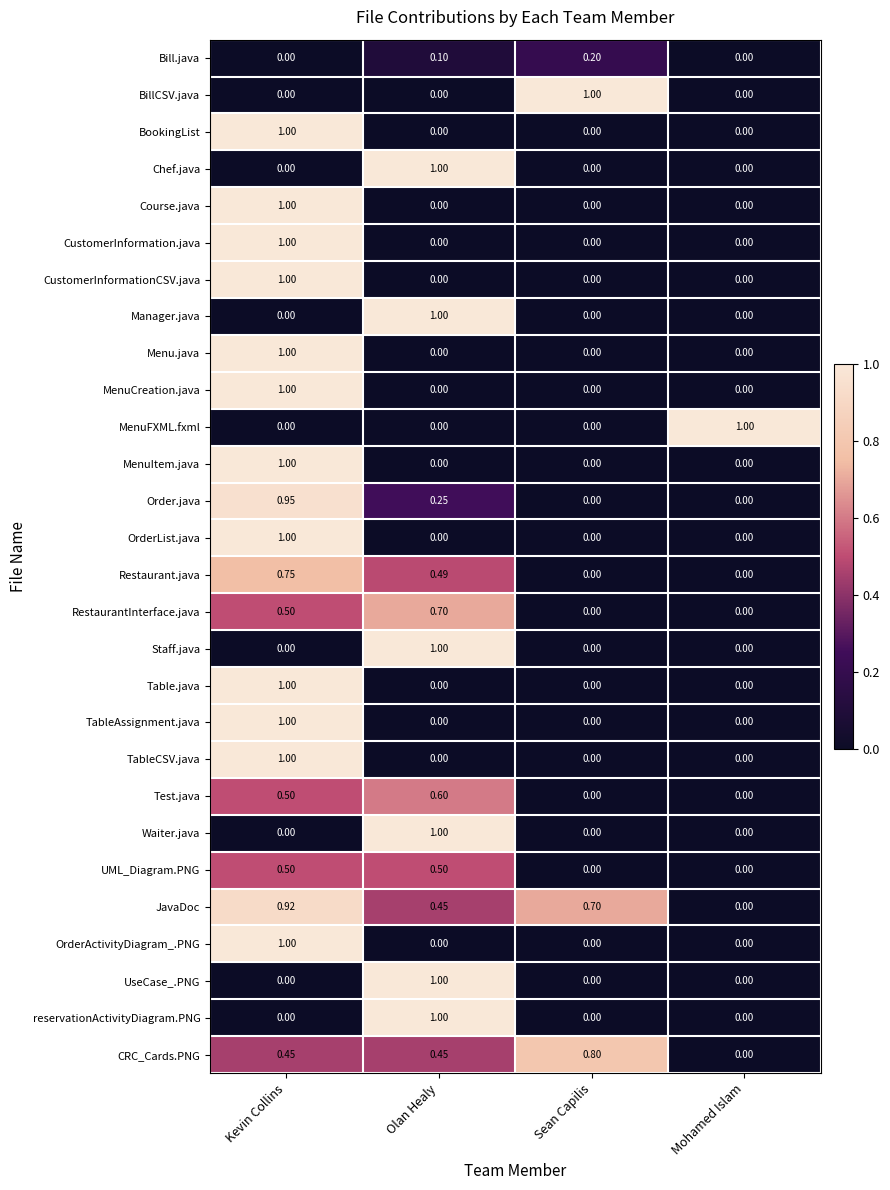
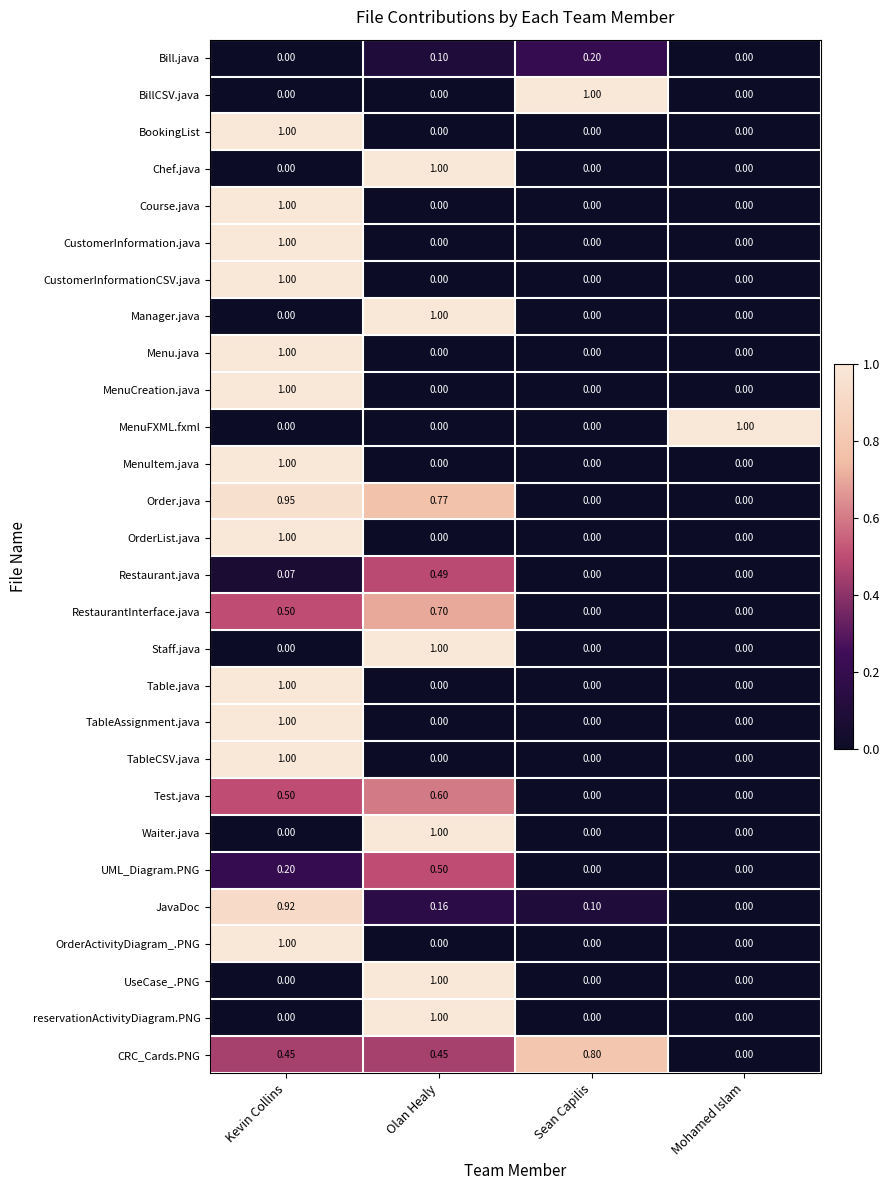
  {
    "Bill.java": {
      "Kevin Collins": 0.00,
      "Olan Healy": 0.10,
      "Sean Capilis": 0.20,
      "Mohamed Islam": 0.00
    },
    "BillCSV.java": {
      "Kevin Collins": 0.00,
      "Olan Healy": 0.00,
      "Sean Capilis": 1.00,
      "Mohamed Islam": 0.00
    },
    "BookingList": {
      "Kevin Collins": 1.00,
      "Olan Healy": 0.00,
      "Sean Capilis": 0.00,
      "Mohamed Islam": 0.00
    },
    "Chef.java": {
      "Kevin Collins": 0.00,
      "Olan Healy": 1.00,
      "Sean Capilis": 0.00,
      "Mohamed Islam": 0.00
    },
    "Course.java": {
      "Kevin Collins": 1.00,
      "Olan Healy": 0.00,
      "Sean Capilis": 0.00,
      "Mohamed Islam": 0.00
    },
    "CustomerInformation.java": {
      "Kevin Collins": 1.00,
      "Olan Healy": 0.00,
      "Sean Capilis": 0.00,
      "Mohamed Islam": 0.00
    },
    "CustomerInformationCSV.java": {
      "Kevin Collins": 1.00,
      "Olan Healy": 0.00,
      "Sean Capilis": 0.00,
      "Mohamed Islam": 0.00
    },
    "Manager.java": {
      "Kevin Collins": 0.00,
      "Olan Healy": 1.00,
      "Sean Capilis": 0.00,
      "Mohamed Islam": 0.00
    },
    "Menu.java": {
      "Kevin Collins": 1.00,
      "Olan Healy": 0.00,
      "Sean Capilis": 0.00,
      "Mohamed Islam": 0.00
    },
    "MenuCreation.java": {
      "Kevin Collins": 1.00,
      "Olan Healy": 0.00,
      "Sean Capilis": 0.00,
      "Mohamed Islam": 0.00
    },
    "MenuFXML.fxml": {
      "Kevin Collins": 0.00,
      "Olan Healy": 0.00,
      "Sean Capilis": 0.00,
      "Mohamed Islam": 1.00
    },
    "MenuItem.java": {
      "Kevin Collins": 1.00,
      "Olan Healy": 0.00,
      "Sean Capilis": 0.00,
      "Mohamed Islam": 0.00
    },
    "Order.java": {
      "Kevin Collins": 0.95,
-     "Olan Healy": 0.25,
+     "Olan Healy": 0.77,
      "Sean Capilis": 0.00,
      "Mohamed Islam": 0.00
    },
    "OrderList.java": {
      "Kevin Collins": 1.00,
      "Olan Healy": 0.00,
      "Sean Capilis": 0.00,
      "Mohamed Islam": 0.00
    },
    "Restaurant.java": {
-     "Kevin Collins": 0.75,
+     "Kevin Collins": 0.07,
      "Olan Healy": 0.49,
      "Sean Capilis": 0.00,
      "Mohamed Islam": 0.00
    },
    "RestaurantInterface.java": {
      "Kevin Collins": 0.50,
      "Olan Healy": 0.70,
      "Sean Capilis": 0.00,
      "Mohamed Islam": 0.00
    },
    "Staff.java": {
      "Kevin Collins": 0.00,
      "Olan Healy": 1.00,
      "Sean Capilis": 0.00,
      "Mohamed Islam": 0.00
    },
    "Table.java": {
      "Kevin Collins": 1.00,
      "Olan Healy": 0.00,
      "Sean Capilis": 0.00,
      "Mohamed Islam": 0.00
    },
    "TableAssignment.java": {
      "Kevin Collins": 1.00,
      "Olan Healy": 0.00,
      "Sean Capilis": 0.00,
      "Mohamed Islam": 0.00
    },
    "TableCSV.java": {
      "Kevin Collins": 1.00,
      "Olan Healy": 0.00,
      "Sean Capilis": 0.00,
      "Mohamed Islam": 0.00
    },
    "Test.java": {
      "Kevin Collins": 0.50,
      "Olan Healy": 0.60,
      "Sean Capilis": 0.00,
      "Mohamed Islam": 0.00
    },
    "Waiter.java": {
      "Kevin Collins": 0.00,
      "Olan Healy": 1.00,
      "Sean Capilis": 0.00,
      "Mohamed Islam": 0.00
    },
    "UML_Diagram.PNG": {
-     "Kevin Collins": 0.50,
+     "Kevin Collins": 0.20,
      "Olan Healy": 0.50,
      "Sean Capilis": 0.00,
      "Mohamed Islam": 0.00
    },
    "JavaDoc": {
      "Kevin Collins": 0.92,
-     "Olan Healy": 0.45,
-     "Sean Capilis": 0.70,
+     "Olan Healy": 0.16,
+     "Sean Capilis": 0.10,
      "Mohamed Islam": 0.00
    },
    "OrderActivityDiagram_.PNG": {
      "Kevin Collins": 1.00,
      "Olan Healy": 0.00,
      "Sean Capilis": 0.00,
      "Mohamed Islam": 0.00
    },
    "UseCase_.PNG": {
      "Kevin Collins": 0.00,
      "Olan Healy": 1.00,
      "Sean Capilis": 0.00,
      "Mohamed Islam": 0.00
    },
    "reservationActivityDiagram.PNG": {
      "Kevin Collins": 0.00,
      "Olan Healy": 1.00,
      "Sean Capilis": 0.00,
      "Mohamed Islam": 0.00
    },
    "CRC_Cards.PNG": {
      "Kevin Collins": 0.45,
      "Olan Healy": 0.45,
      "Sean Capilis": 0.80,
      "Mohamed Islam": 0.00
    }
  }
